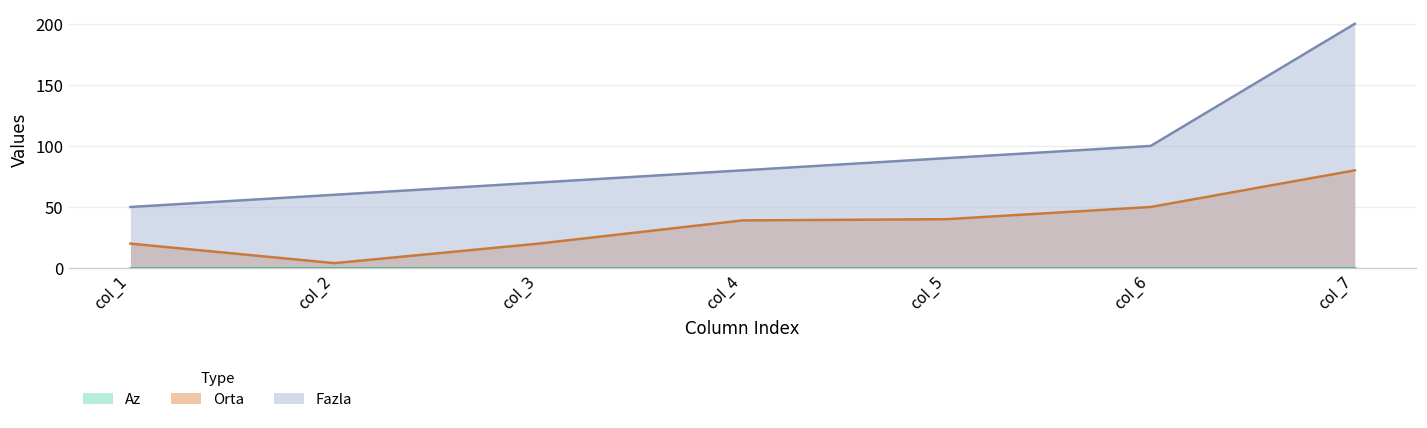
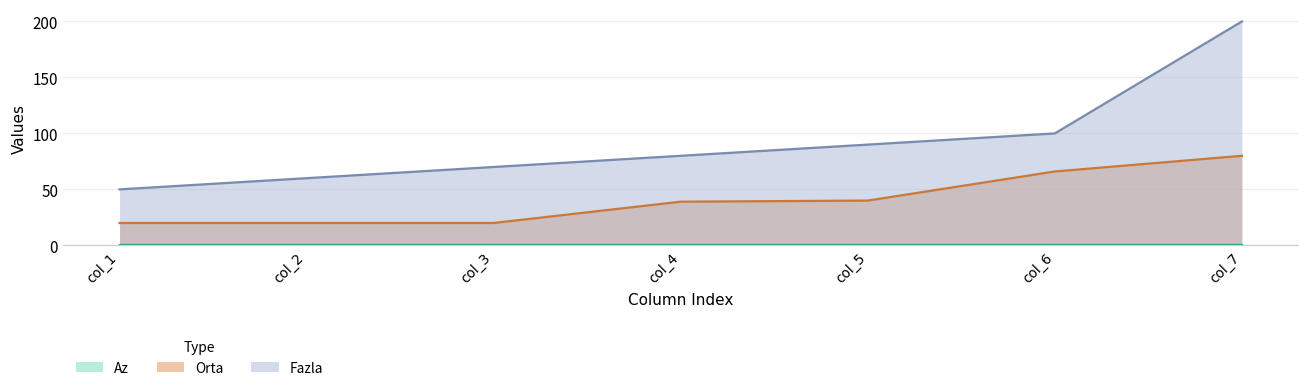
  {
    "Orta": {
      "col_1": 20,
-     "col_2": 4,
+     "col_2": 20,
      "col_3": 20,
      "col_4": 39,
      "col_5": 40,
-     "col_6": 50,
+     "col_6": 66,
      "col_7": 80
    }
  }
